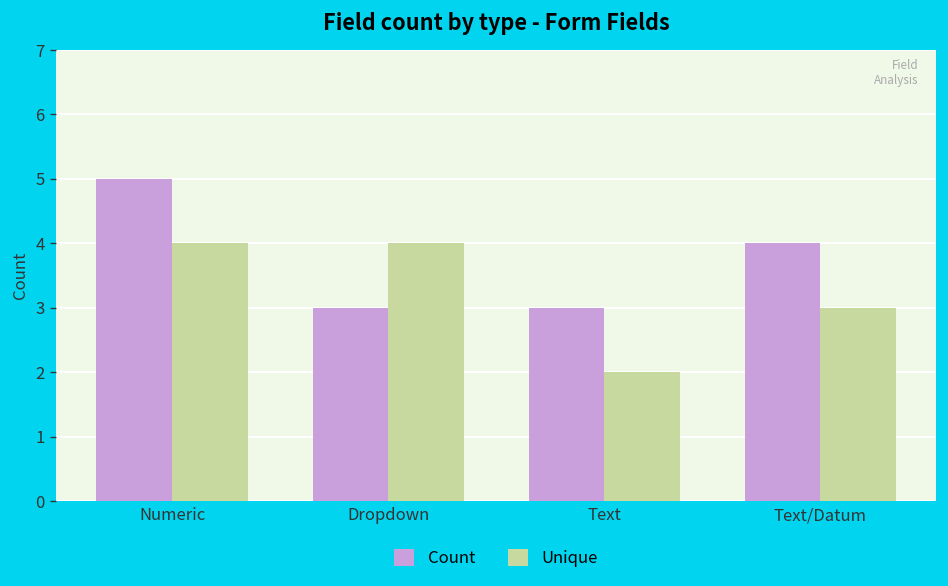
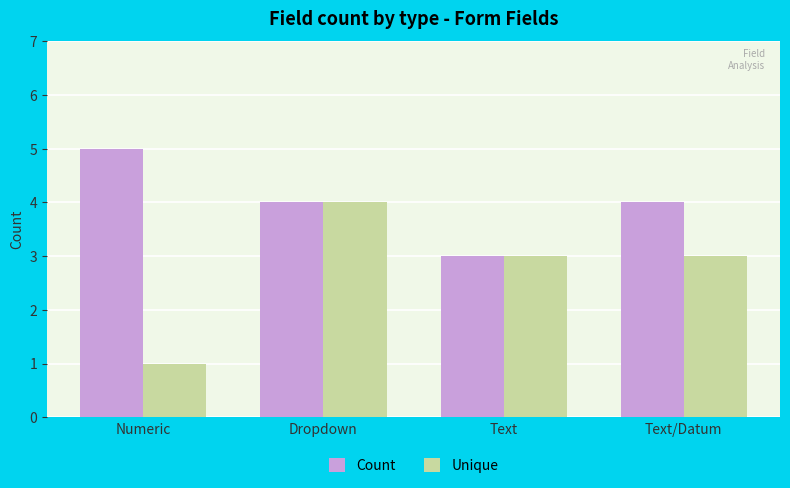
  {
    "Count": {
      "Numeric": 5,
-     "Dropdown": 3,
+     "Dropdown": 4,
      "Text": 3,
      "Text/Datum": 4
    },
    "Unique": {
-     "Numeric": 4,
+     "Numeric": 1,
      "Dropdown": 4,
-     "Text": 2,
+     "Text": 3,
      "Text/Datum": 3
    }
  }
